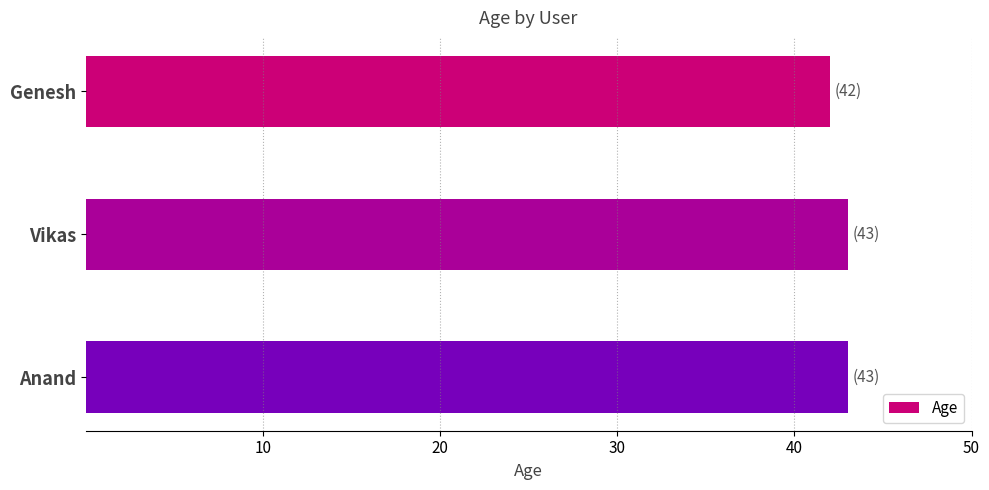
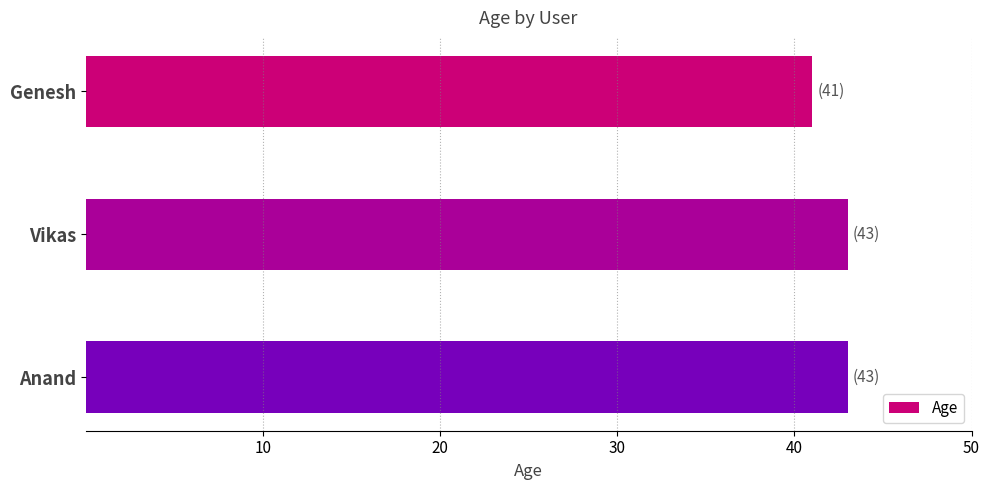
  {
-   "Genesh": "(42)",
+   "Genesh": "(41)",
    "Vikas": "(43)",
    "Anand": "(43)"
  }
